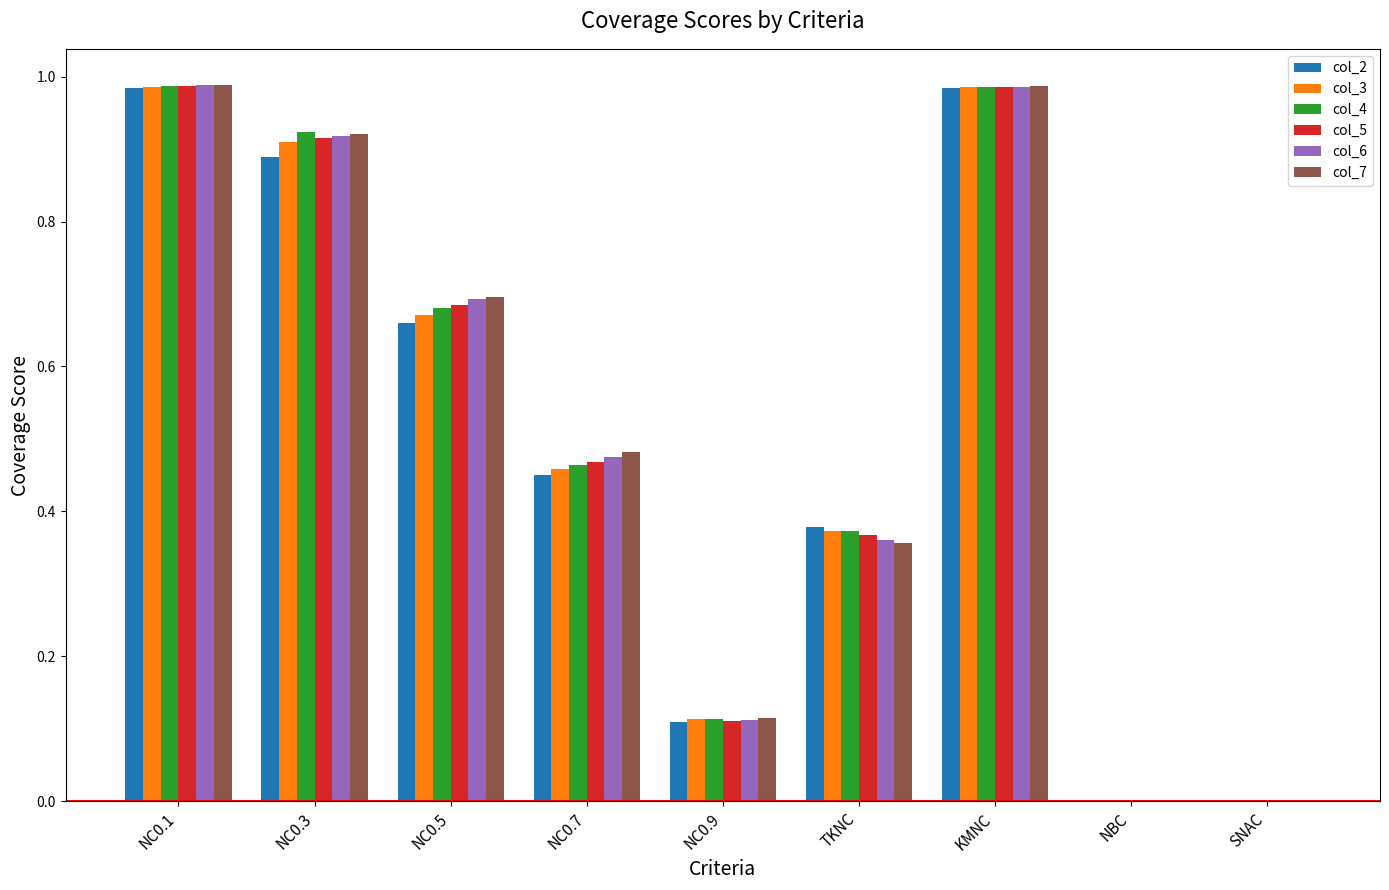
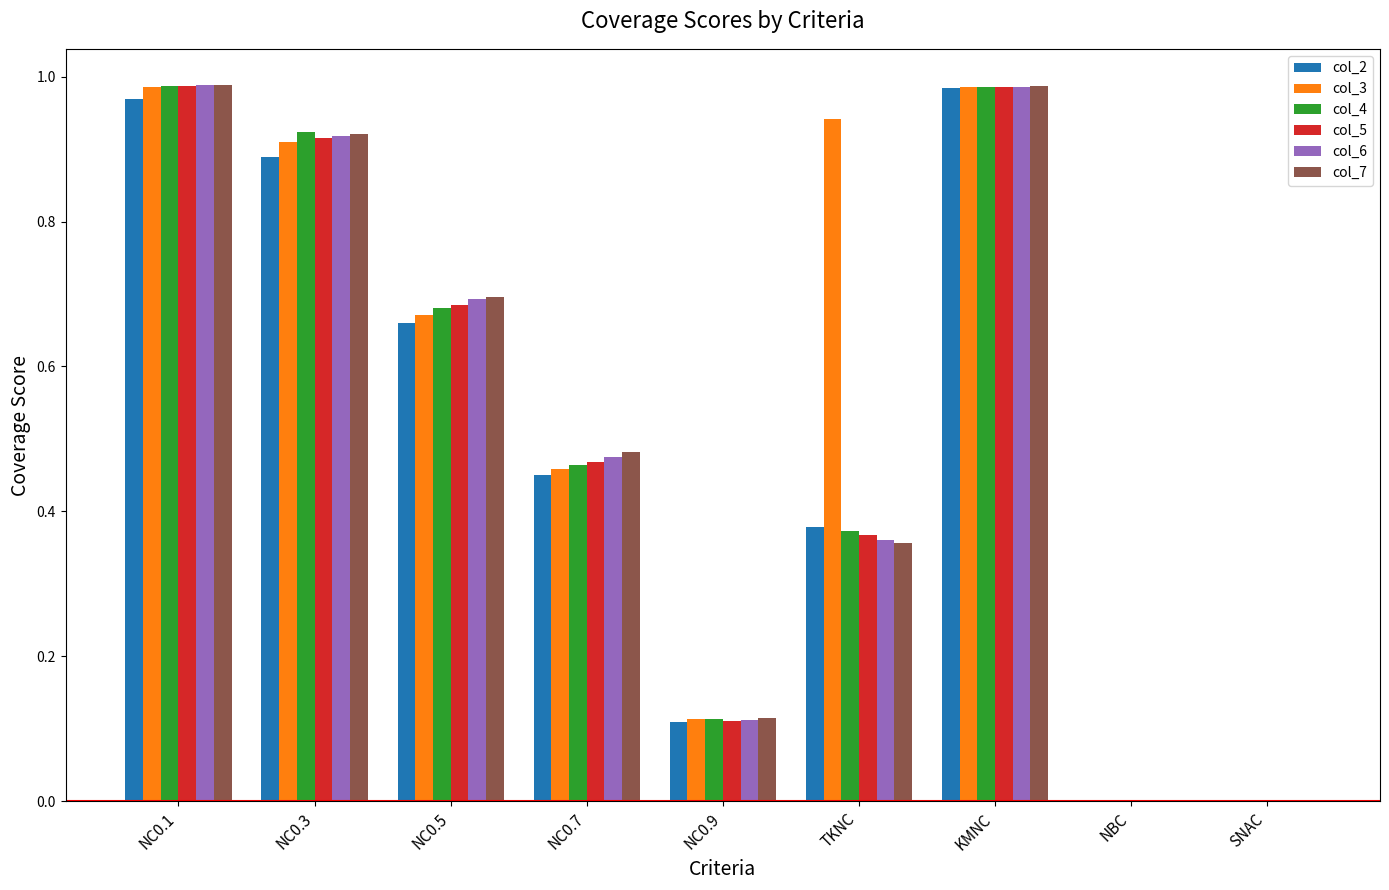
  {
    "col_2": {
-     "NC0.1": 0.98,
+     "NC0.1": 0.97,
      "NC0.3": 0.89,
      "NC0.5": 0.66,
      "NC0.7": 0.45,
      "NC0.9": 0.11,
      "TKNC": 0.38,
      "KMNC": 0.98
    },
    "col_3": {
      "NC0.1": 0.99,
      "NC0.3": 0.91,
      "NC0.5": 0.67,
      "NC0.7": 0.46,
      "NC0.9": 0.11,
-     "TKNC": 0.37,
+     "TKNC": 0.94,
      "KMNC": 0.99
    },
    "col_4": {
      "NC0.1": 0.99,
      "NC0.3": 0.92,
      "NC0.5": 0.68,
      "NC0.7": 0.46,
      "NC0.9": 0.11,
      "TKNC": 0.37,
      "KMNC": 0.99
    },
    "col_5": {
      "NC0.1": 0.99,
      "NC0.3": 0.91,
      "NC0.5": 0.68,
      "NC0.7": 0.47,
      "NC0.9": 0.11,
      "TKNC": 0.37,
      "KMNC": 0.99
    },
    "col_6": {
      "NC0.1": 0.99,
      "NC0.3": 0.92,
      "NC0.5": 0.69,
      "NC0.7": 0.47,
      "NC0.9": 0.11,
      "TKNC": 0.36,
      "KMNC": 0.99
    },
    "col_7": {
      "NC0.1": 0.99,
      "NC0.3": 0.92,
      "NC0.5": 0.70,
      "NC0.7": 0.48,
      "NC0.9": 0.11,
      "TKNC": 0.36,
      "KMNC": 0.99
    }
  }
